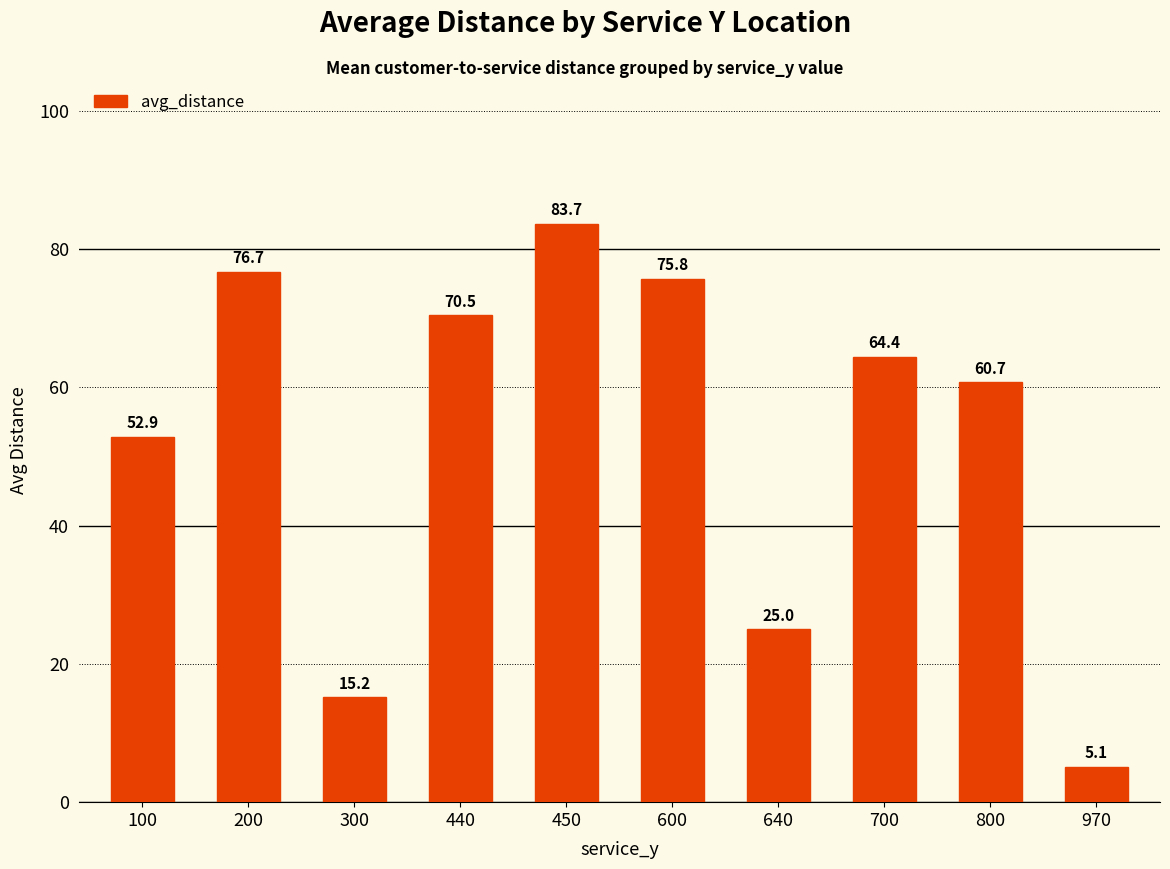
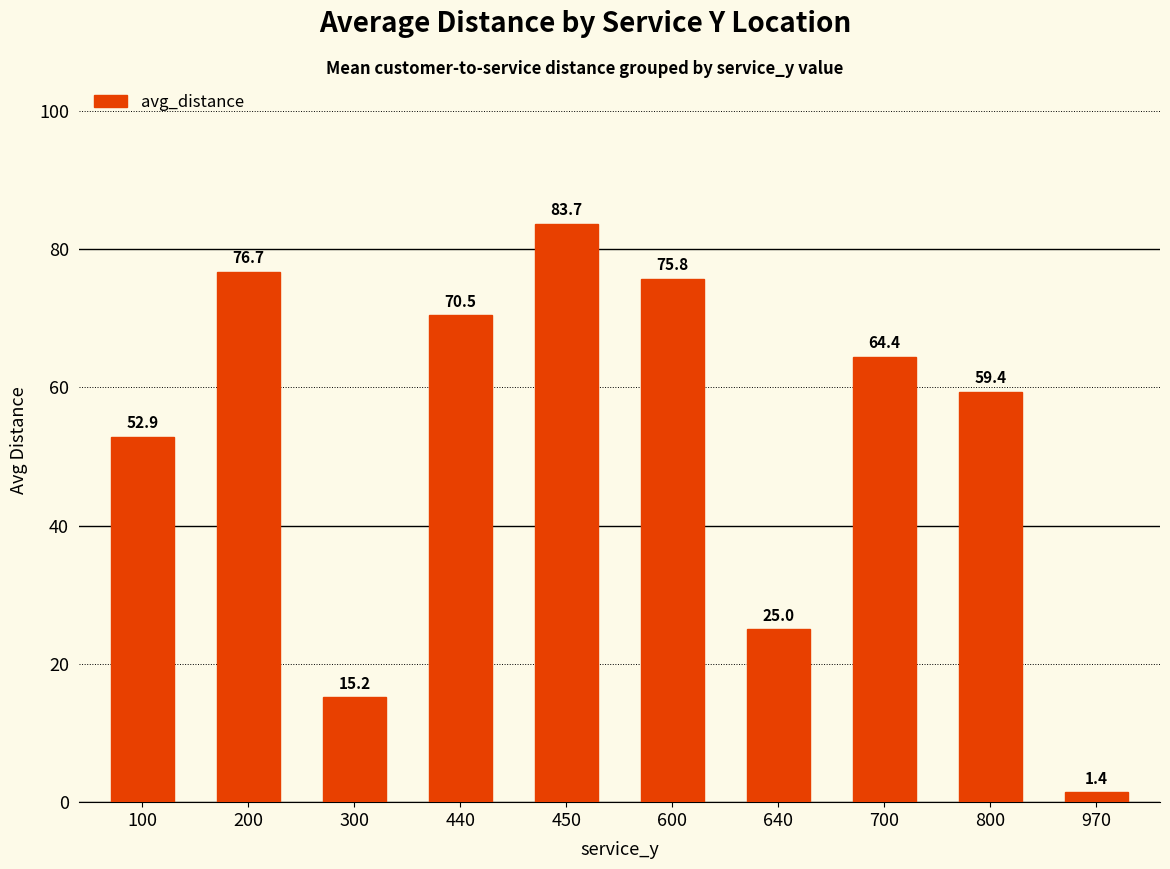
  {
    "100": 52.9,
    "200": 76.7,
    "300": 15.2,
    "440": 70.5,
    "450": 83.7,
    "600": 75.8,
    "640": 25.0,
    "700": 64.4,
-   "800": 60.7,
-   "970": 5.1
+   "800": 59.4,
+   "970": 1.4
  }
